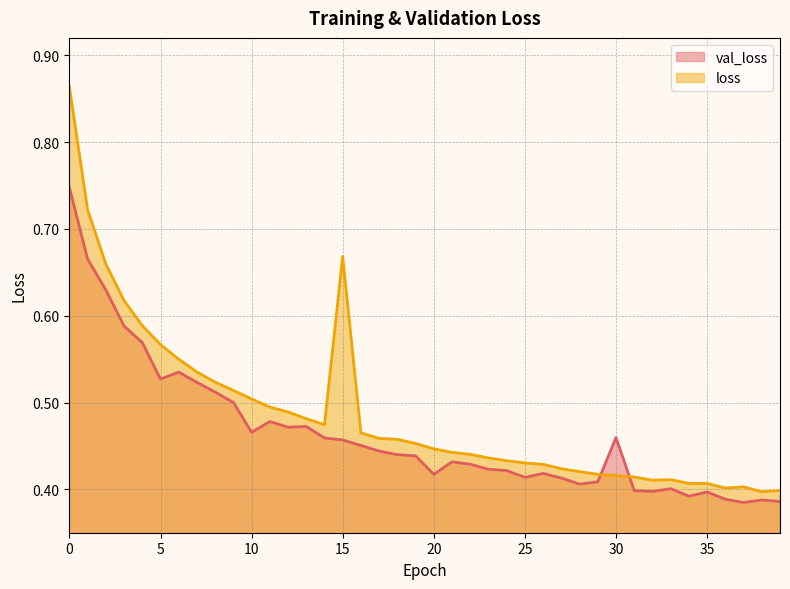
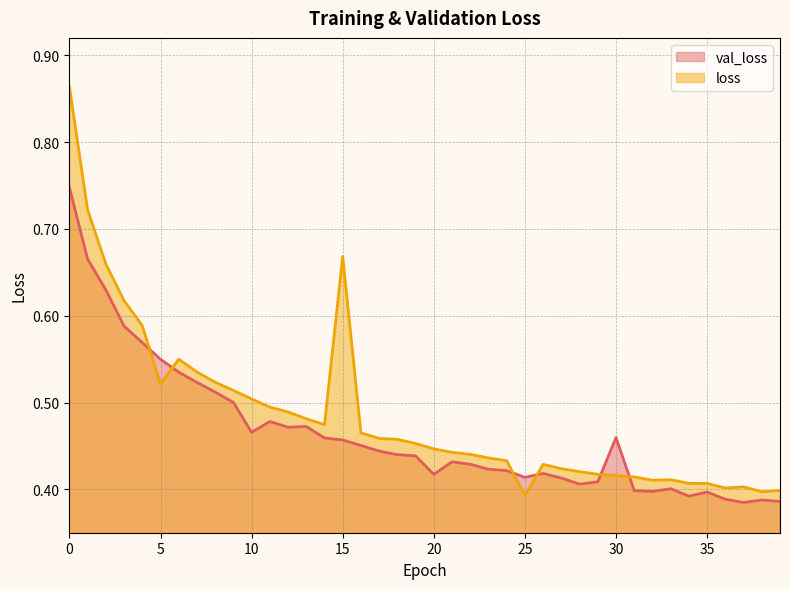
  {
    "val_loss": {
      "0": 0.75,
-     "5": 0.53,
+     "5": 0.55,
      "10": 0.47,
      "15": 0.46,
      "20": 0.42,
      "25": 0.41,
      "30": 0.46,
      "35": 0.40
    },
    "loss": {
      "0": 0.86,
-     "5": 0.57,
+     "5": 0.52,
      "10": 0.50,
      "15": 0.67,
      "20": 0.45,
-     "25": 0.43,
+     "25": 0.39,
      "30": 0.42,
      "35": 0.41
    }
  }
